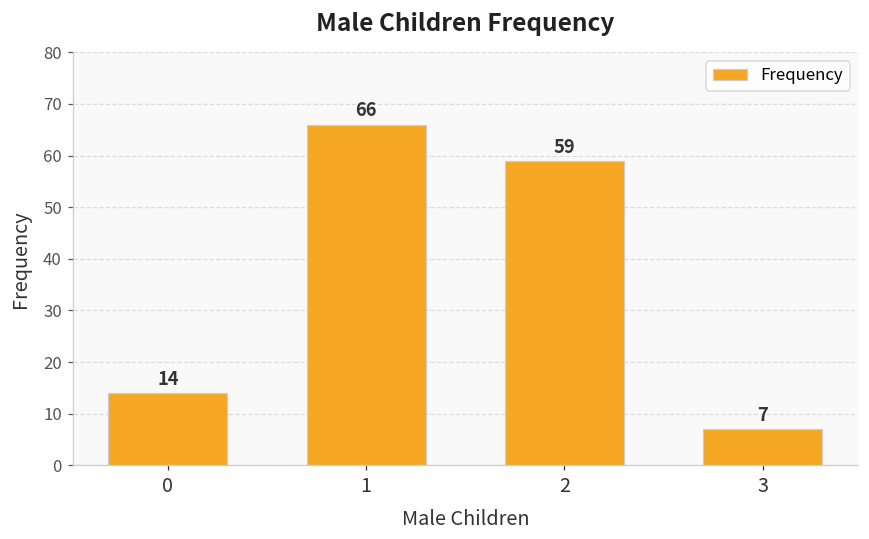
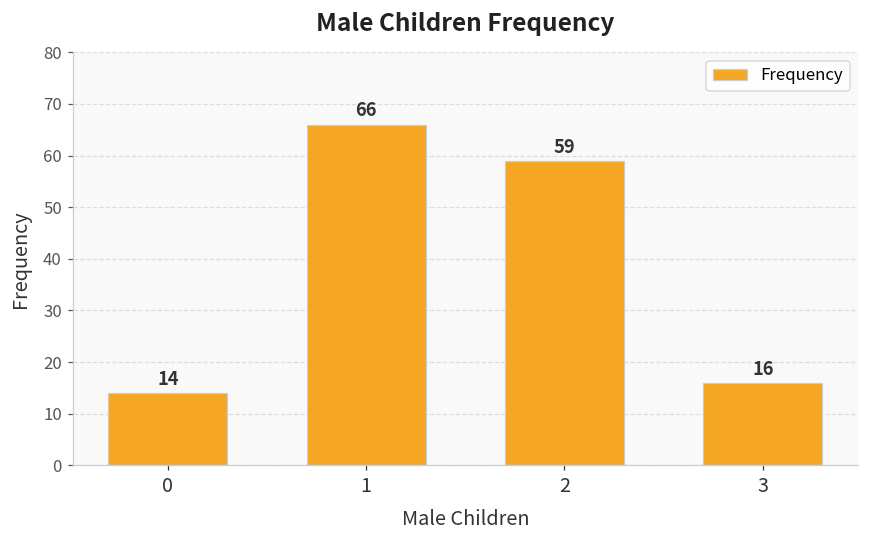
  {
    "0": 14,
    "1": 66,
    "2": 59,
-   "3": 7
+   "3": 16
  }
